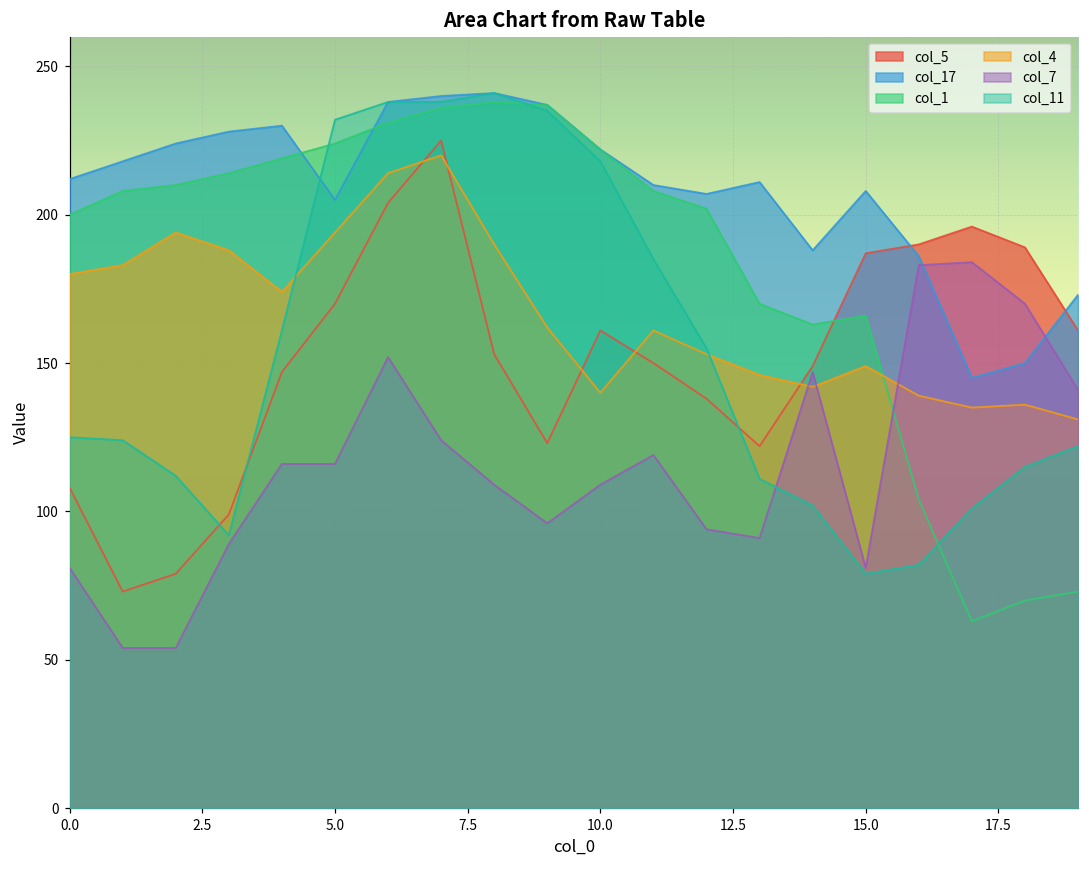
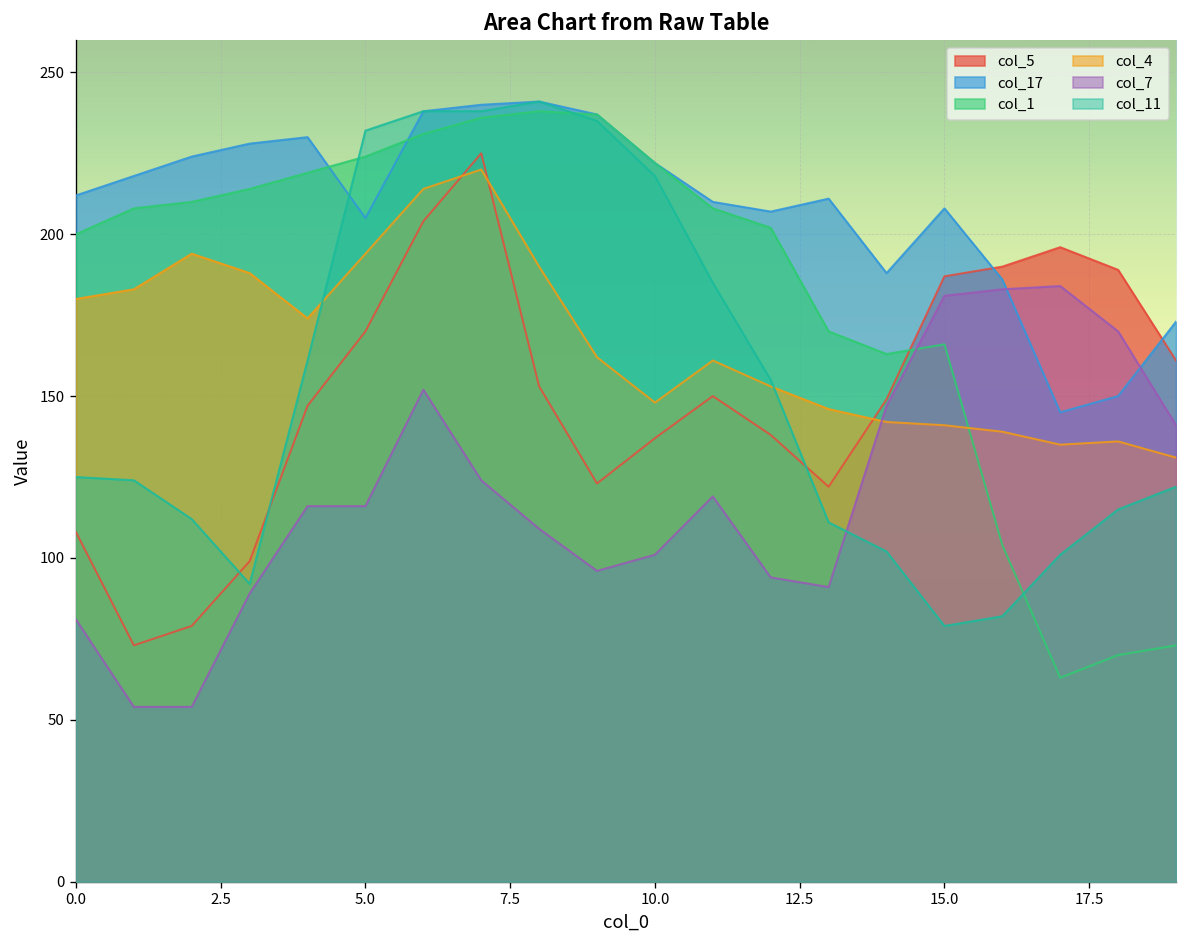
  {
    "col_5": {
      "0.0": 108,
      "5.0": 170,
-     "10.0": 161,
+     "10.0": 137,
      "15.0": 187
    },
    "col_17": {
      "0.0": 212,
      "5.0": 205,
      "15.0": 208
    },
    "col_4": {
      "0.0": 180,
      "5.0": 194,
-     "10.0": 140,
-     "15.0": 149
+     "10.0": 148,
+     "15.0": 141
    },
    "col_7": {
      "0.0": 81,
      "5.0": 116,
-     "10.0": 109,
-     "15.0": 81
+     "10.0": 101,
+     "15.0": 181
    }
  }
